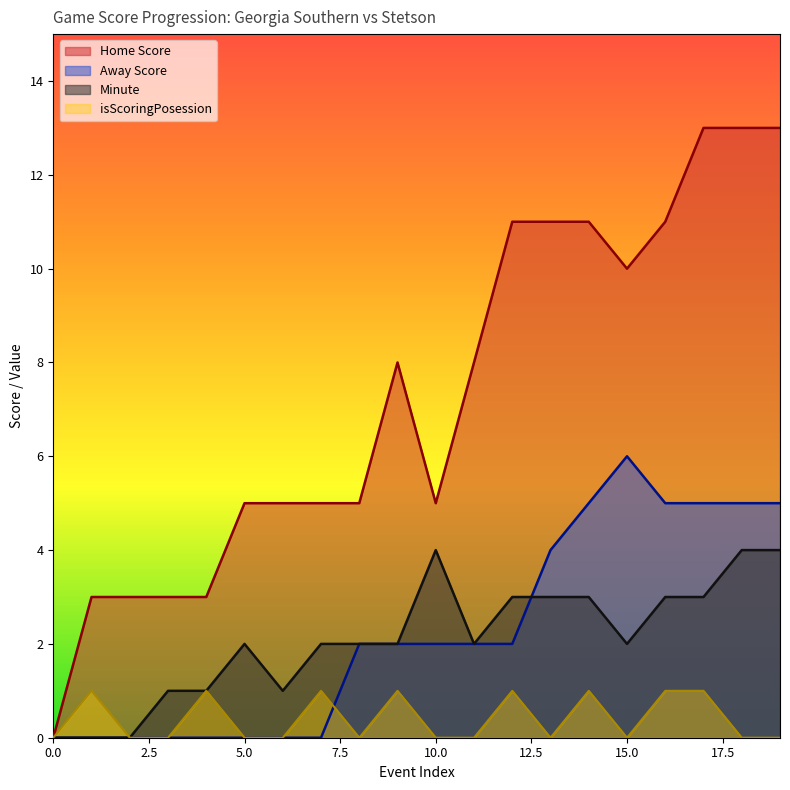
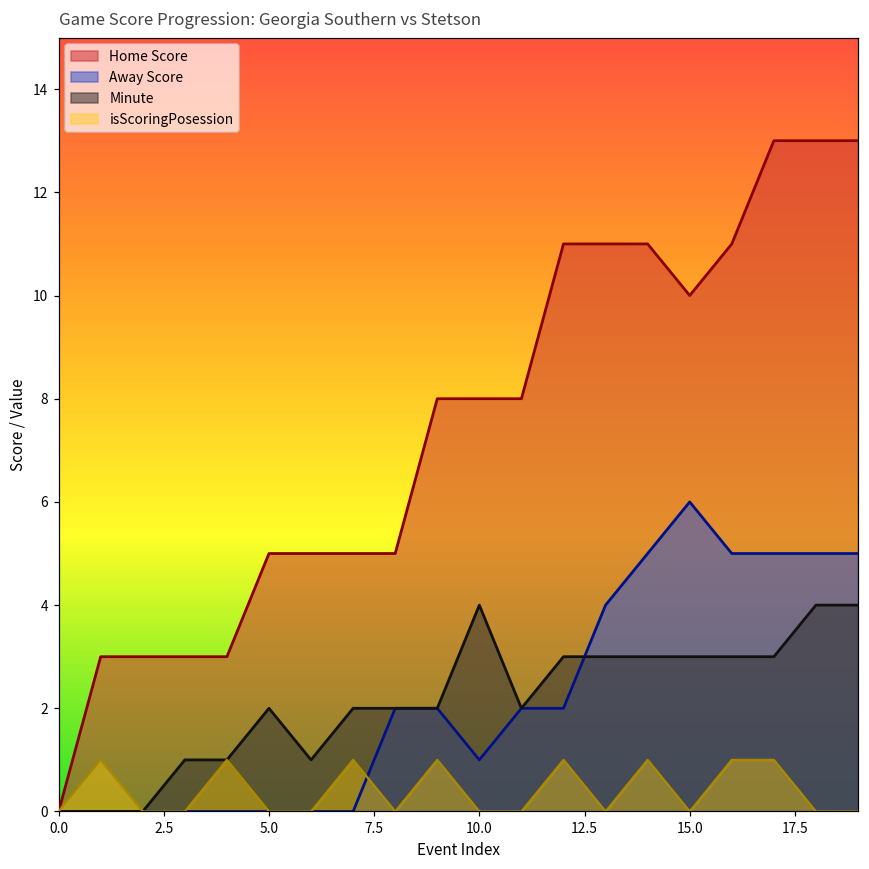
  {
    "Home Score": {
      "5.0": 5,
-     "10.0": 5,
+     "10.0": 8,
      "15.0": 10
    },
    "Away Score": {
-     "10.0": 2,
+     "10.0": 1,
      "15.0": 6
    },
    "Minute": {
      "5.0": 2,
      "10.0": 4,
-     "15.0": 2
+     "15.0": 3
    },
    "isScoringPosession": {
      "10.0": 0,
      "15.0": 0
    }
  }
